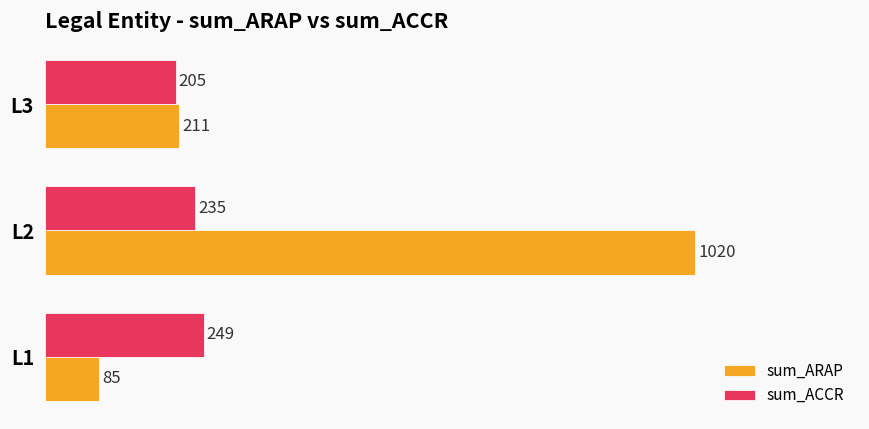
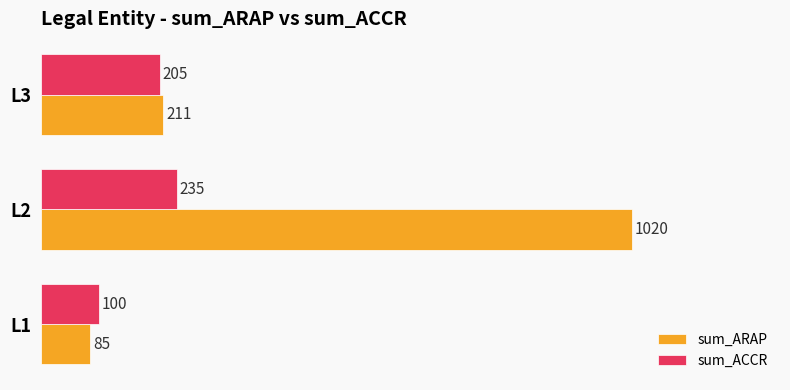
  {
    "sum_ARAP": {
      "L3": 211,
      "L2": 1020,
      "L1": 85
    },
    "sum_ACCR": {
      "L3": 205,
      "L2": 235,
-     "L1": 249
+     "L1": 100
    }
  }
